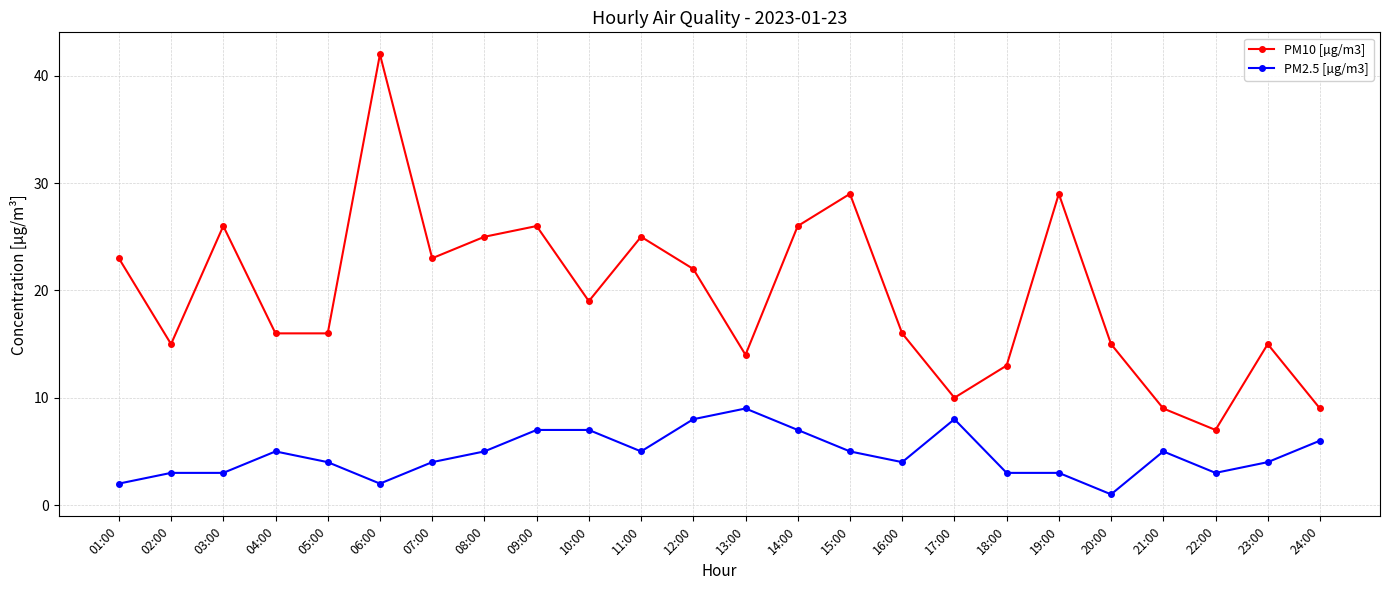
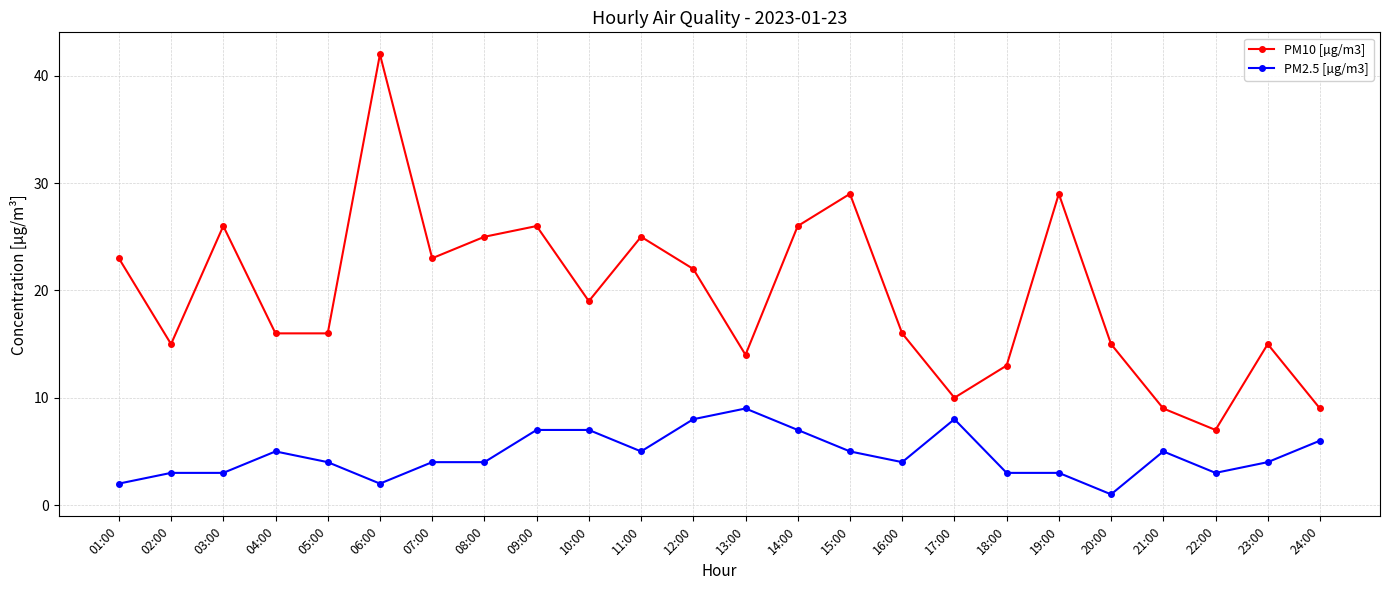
  {
    "PM10 [µg/m3]": {
      "01:00": 23,
      "02:00": 15,
      "03:00": 26,
      "04:00": 16,
      "05:00": 16,
      "06:00": 42,
      "07:00": 23,
      "08:00": 25,
      "09:00": 26,
      "10:00": 19,
      "11:00": 25,
      "12:00": 22,
      "13:00": 14,
      "14:00": 26,
      "15:00": 29,
      "16:00": 16,
      "17:00": 10,
      "18:00": 13,
      "19:00": 29,
      "20:00": 15,
      "21:00": 9,
      "22:00": 7,
      "23:00": 15,
      "24:00": 9
    },
    "PM2.5 [µg/m3]": {
      "01:00": 2,
      "02:00": 3,
      "03:00": 3,
      "04:00": 5,
      "05:00": 4,
      "06:00": 2,
      "07:00": 4,
-     "08:00": 5,
+     "08:00": 4,
      "09:00": 7,
      "10:00": 7,
      "11:00": 5,
      "12:00": 8,
      "13:00": 9,
      "14:00": 7,
      "15:00": 5,
      "16:00": 4,
      "17:00": 8,
      "18:00": 3,
      "19:00": 3,
      "20:00": 1,
      "21:00": 5,
      "22:00": 3,
      "23:00": 4,
      "24:00": 6
    }
  }
